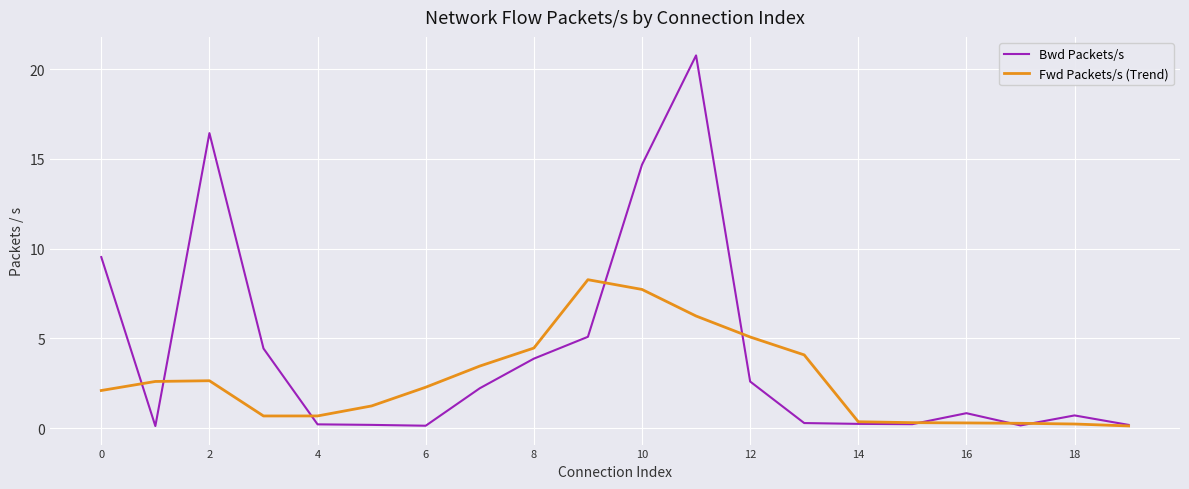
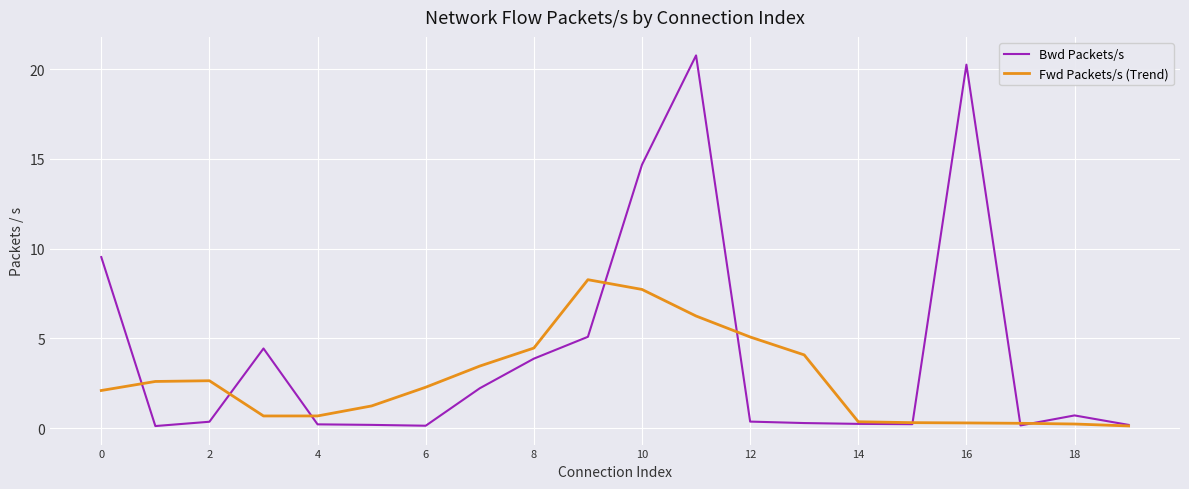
  {
    "Bwd Packets/s": {
      "0": 9.5,
-     "2": 16.4,
+     "2": 0.3,
      "4": 0.2,
      "6": 0.1,
      "8": 3.9,
      "10": 14.7,
-     "12": 2.6,
-     "16": 0.8,
+     "12": 0.4,
+     "16": 20.2,
      "18": 0.7
    },
    "Fwd Packets/s (Trend)": {
      "0": 2.1,
      "2": 2.6,
      "4": 0.7,
      "6": 2.3,
      "8": 4.5,
      "10": 7.7,
      "12": 5.1,
      "16": 0.3,
      "18": 0.2
    }
  }
